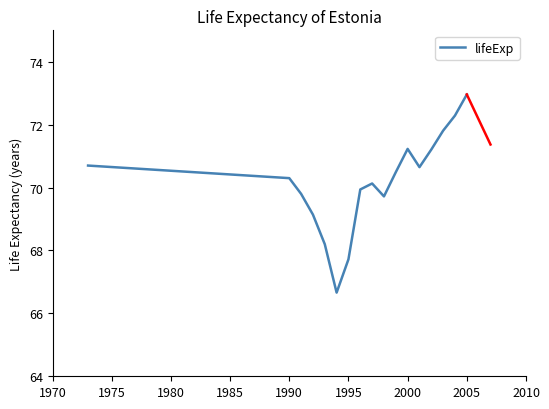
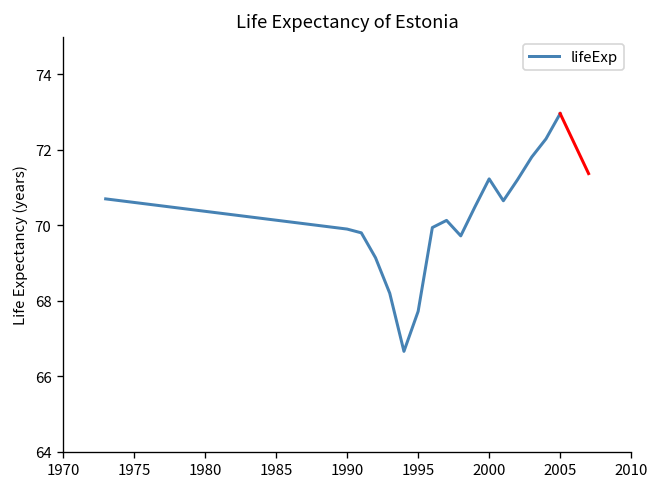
  {
    "lifeExp": {
-     "1990": 70.3,
+     "1990": 69.9,
      "1995": 67.7,
      "2000": 71.2
    }
  }
